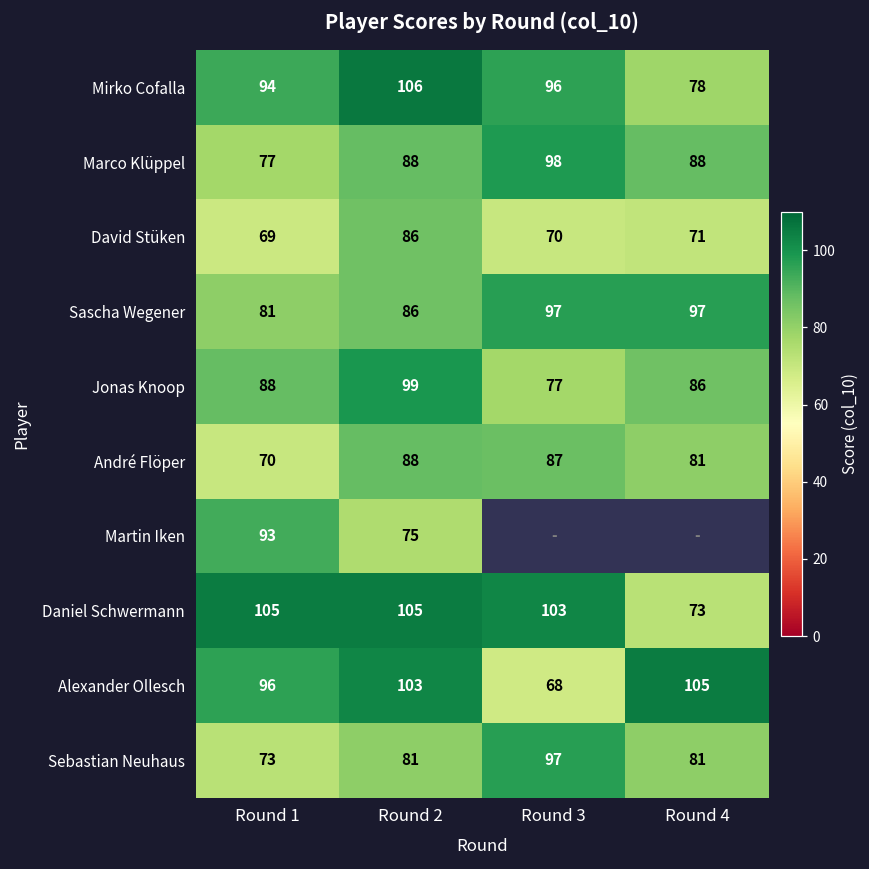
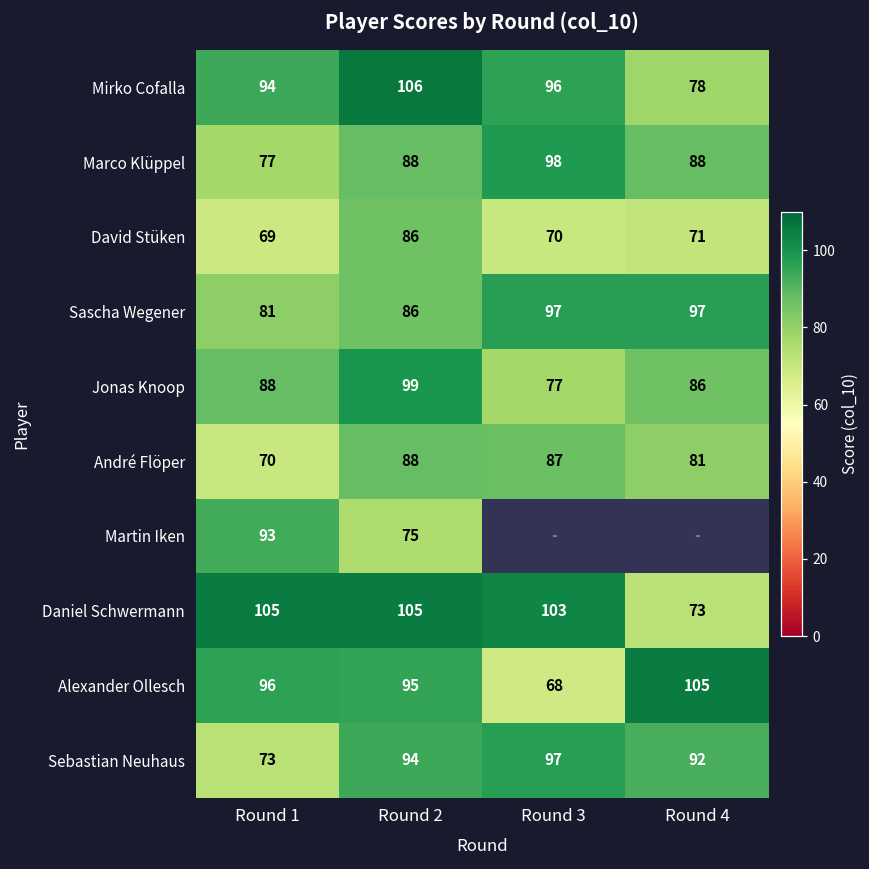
  {
    "Mirko Cofalla": {
      "Round 1": 94,
      "Round 2": 106,
      "Round 3": 96,
      "Round 4": 78
    },
    "Marco Klüppel": {
      "Round 1": 77,
      "Round 2": 88,
      "Round 3": 98,
      "Round 4": 88
    },
    "David Stüken": {
      "Round 1": 69,
      "Round 2": 86,
      "Round 3": 70,
      "Round 4": 71
    },
    "Sascha Wegener": {
      "Round 1": 81,
      "Round 2": 86,
      "Round 3": 97,
      "Round 4": 97
    },
    "Jonas Knoop": {
      "Round 1": 88,
      "Round 2": 99,
      "Round 3": 77,
      "Round 4": 86
    },
    "André Flöper": {
      "Round 1": 70,
      "Round 2": 88,
      "Round 3": 87,
      "Round 4": 81
    },
    "Martin Iken": {
      "Round 1": 93,
      "Round 2": 75
    },
    "Daniel Schwermann": {
      "Round 1": 105,
      "Round 2": 105,
      "Round 3": 103,
      "Round 4": 73
    },
    "Alexander Ollesch": {
      "Round 1": 96,
-     "Round 2": 103,
+     "Round 2": 95,
      "Round 3": 68,
      "Round 4": 105
    },
    "Sebastian Neuhaus": {
      "Round 1": 73,
-     "Round 2": 81,
+     "Round 2": 94,
      "Round 3": 97,
-     "Round 4": 81
+     "Round 4": 92
    }
  }
